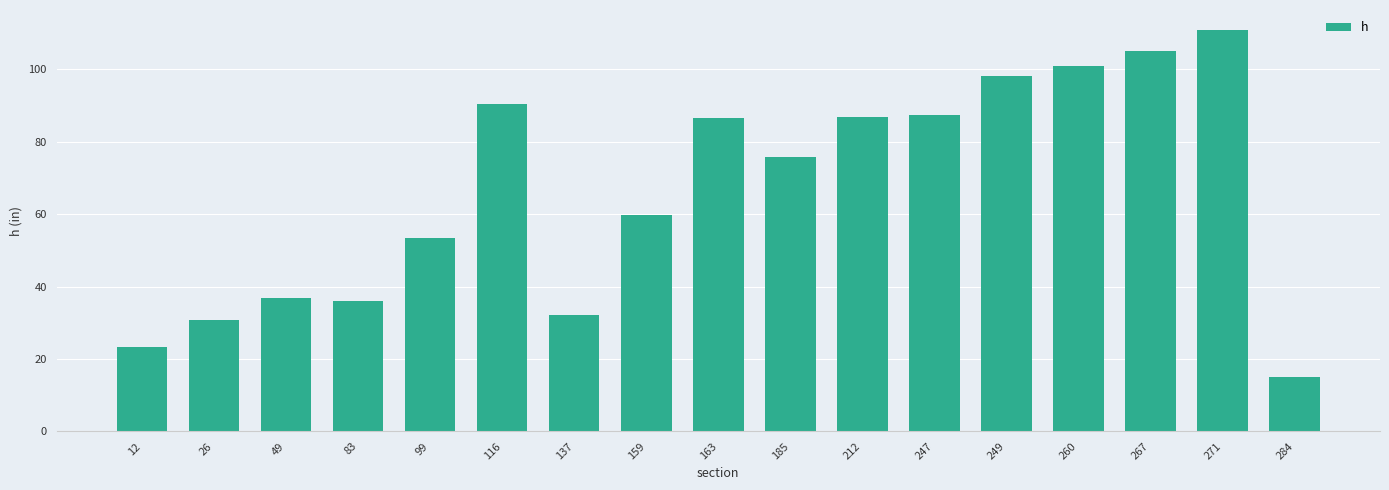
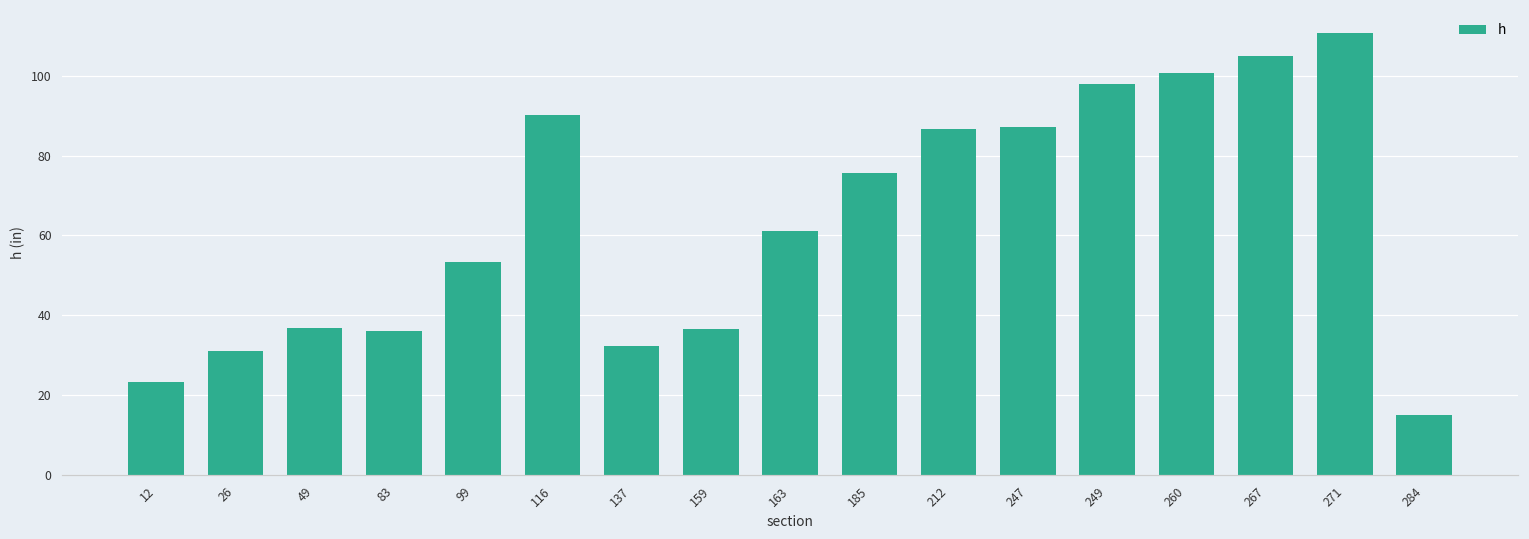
  {
    "12": 23,
    "26": 31,
    "49": 37,
    "83": 36,
    "99": 53,
    "116": 90,
    "137": 32,
-   "159": 60,
-   "163": 87,
+   "159": 36,
+   "163": 61,
    "185": 76,
    "212": 87,
    "247": 87,
    "249": 98,
    "260": 101,
    "267": 105,
    "271": 111,
    "284": 15
  }
